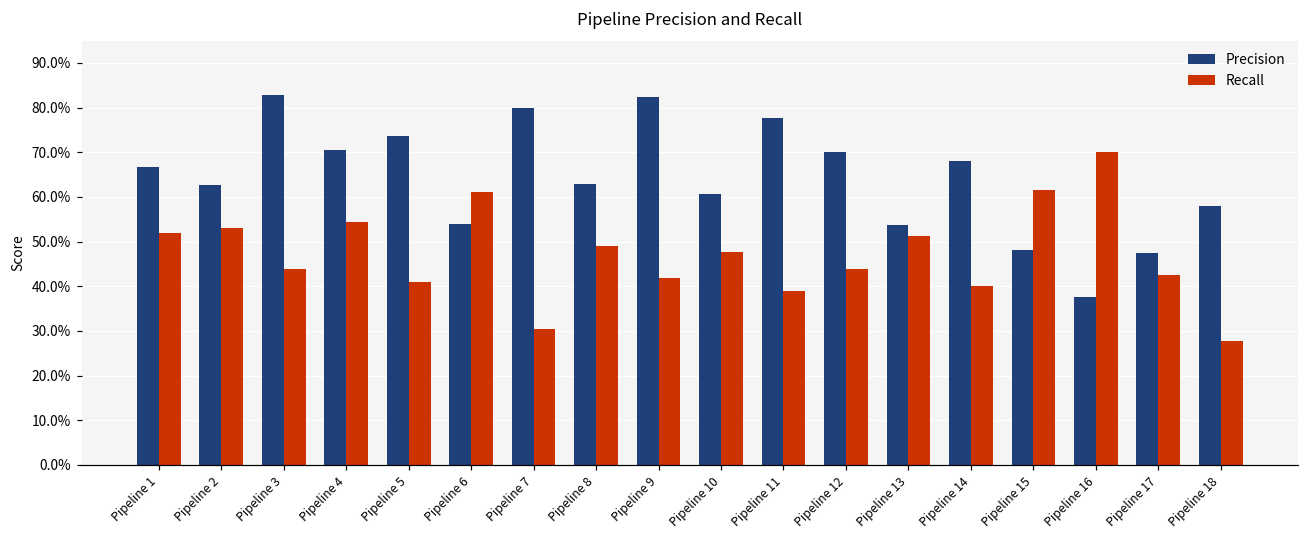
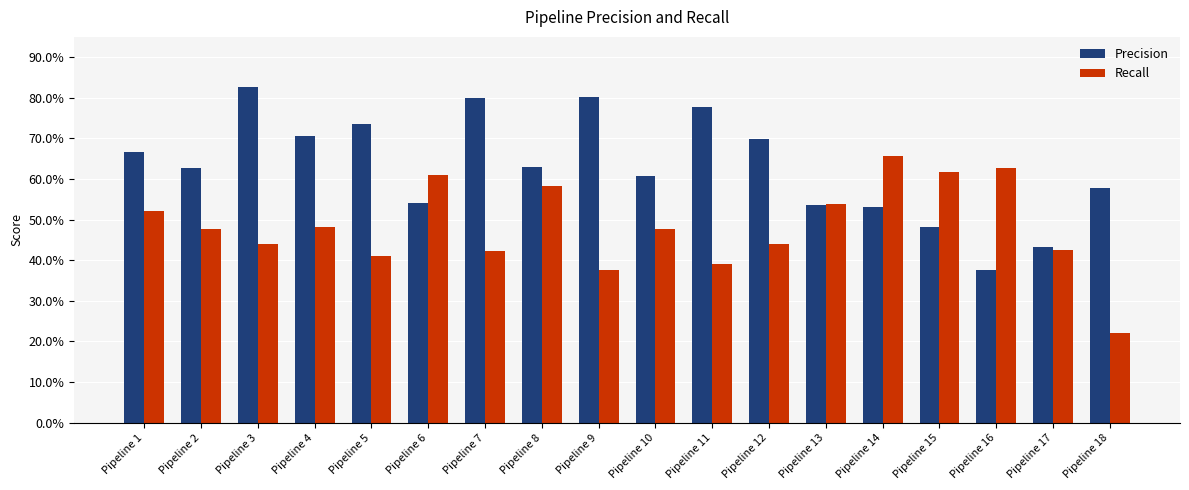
  {
    "Precision": {
      "Pipeline 1": "67%",
      "Pipeline 2": "63%",
      "Pipeline 3": "83%",
      "Pipeline 4": "71%",
      "Pipeline 5": "74%",
      "Pipeline 6": "54%",
      "Pipeline 7": "80%",
      "Pipeline 8": "63%",
-     "Pipeline 9": "82%",
+     "Pipeline 9": "80%",
      "Pipeline 10": "61%",
      "Pipeline 11": "78%",
      "Pipeline 12": "70%",
      "Pipeline 13": "54%",
-     "Pipeline 14": "68%",
+     "Pipeline 14": "53%",
      "Pipeline 15": "48%",
      "Pipeline 16": "38%",
-     "Pipeline 17": "47%",
+     "Pipeline 17": "43%",
      "Pipeline 18": "58%"
    },
    "Recall": {
      "Pipeline 1": "52%",
-     "Pipeline 2": "53%",
+     "Pipeline 2": "48%",
      "Pipeline 3": "44%",
-     "Pipeline 4": "54%",
+     "Pipeline 4": "48%",
      "Pipeline 5": "41%",
      "Pipeline 6": "61%",
-     "Pipeline 7": "31%",
-     "Pipeline 8": "49%",
-     "Pipeline 9": "42%",
+     "Pipeline 7": "42%",
+     "Pipeline 8": "58%",
+     "Pipeline 9": "38%",
      "Pipeline 10": "48%",
      "Pipeline 11": "39%",
      "Pipeline 12": "44%",
-     "Pipeline 13": "51%",
-     "Pipeline 14": "40%",
+     "Pipeline 13": "54%",
+     "Pipeline 14": "66%",
      "Pipeline 15": "62%",
-     "Pipeline 16": "70%",
+     "Pipeline 16": "63%",
      "Pipeline 17": "42%",
-     "Pipeline 18": "28%"
+     "Pipeline 18": "22%"
    }
  }
